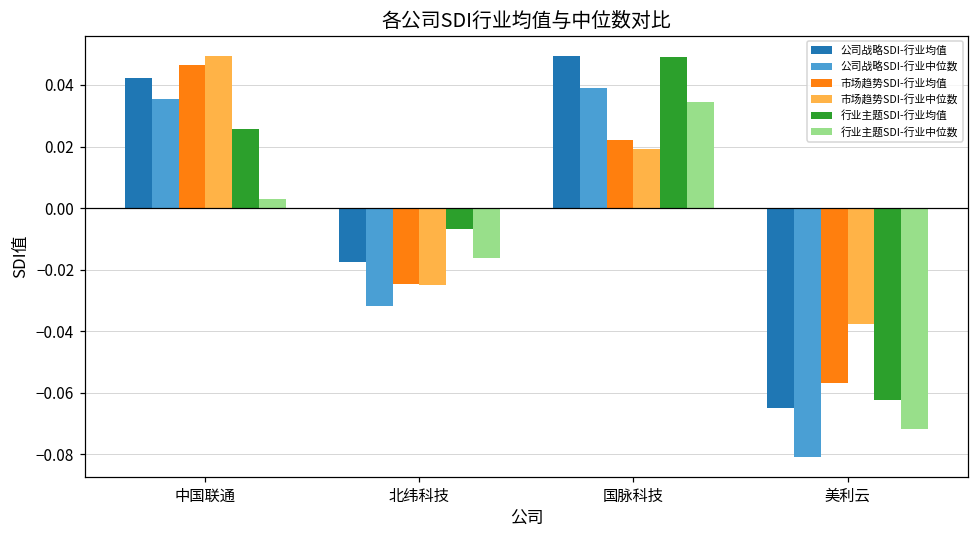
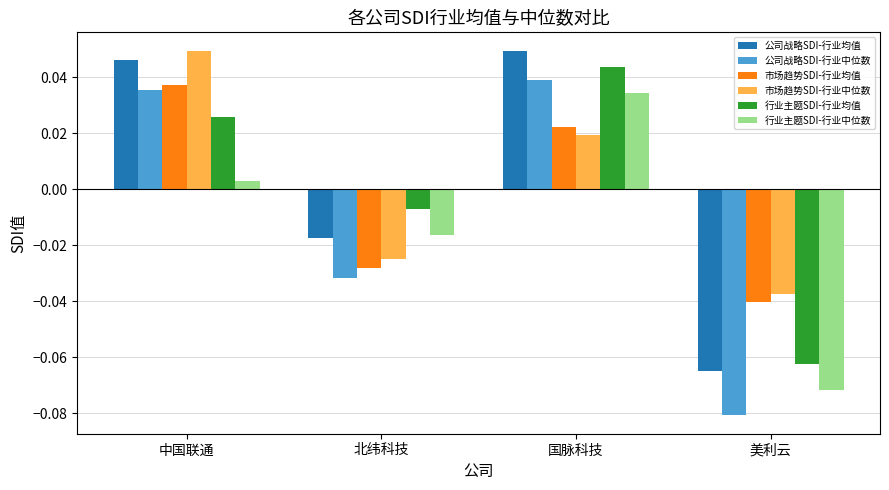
  {
    "公司战略SDI-行业均值": {
-     "中国联通": 0.042,
+     "中国联通": 0.046,
      "北纬科技": -0.017,
      "国脉科技": 0.050,
      "美利云": -0.065
    },
    "公司战略SDI-行业中位数": {
      "中国联通": 0.035,
      "北纬科技": -0.032,
      "国脉科技": 0.039,
      "美利云": -0.081
    },
    "市场趋势SDI-行业均值": {
-     "中国联通": 0.046,
-     "北纬科技": -0.025,
+     "中国联通": 0.037,
+     "北纬科技": -0.028,
      "国脉科技": 0.022,
-     "美利云": -0.057
+     "美利云": -0.040
    },
    "市场趋势SDI-行业中位数": {
      "中国联通": 0.049,
      "北纬科技": -0.025,
      "国脉科技": 0.019,
      "美利云": -0.038
    },
    "行业主题SDI-行业均值": {
      "中国联通": 0.026,
      "北纬科技": -0.007,
-     "国脉科技": 0.049,
+     "国脉科技": 0.044,
      "美利云": -0.062
    },
    "行业主题SDI-行业中位数": {
      "中国联通": 0.003,
      "北纬科技": -0.016,
      "国脉科技": 0.034,
      "美利云": -0.072
    }
  }
